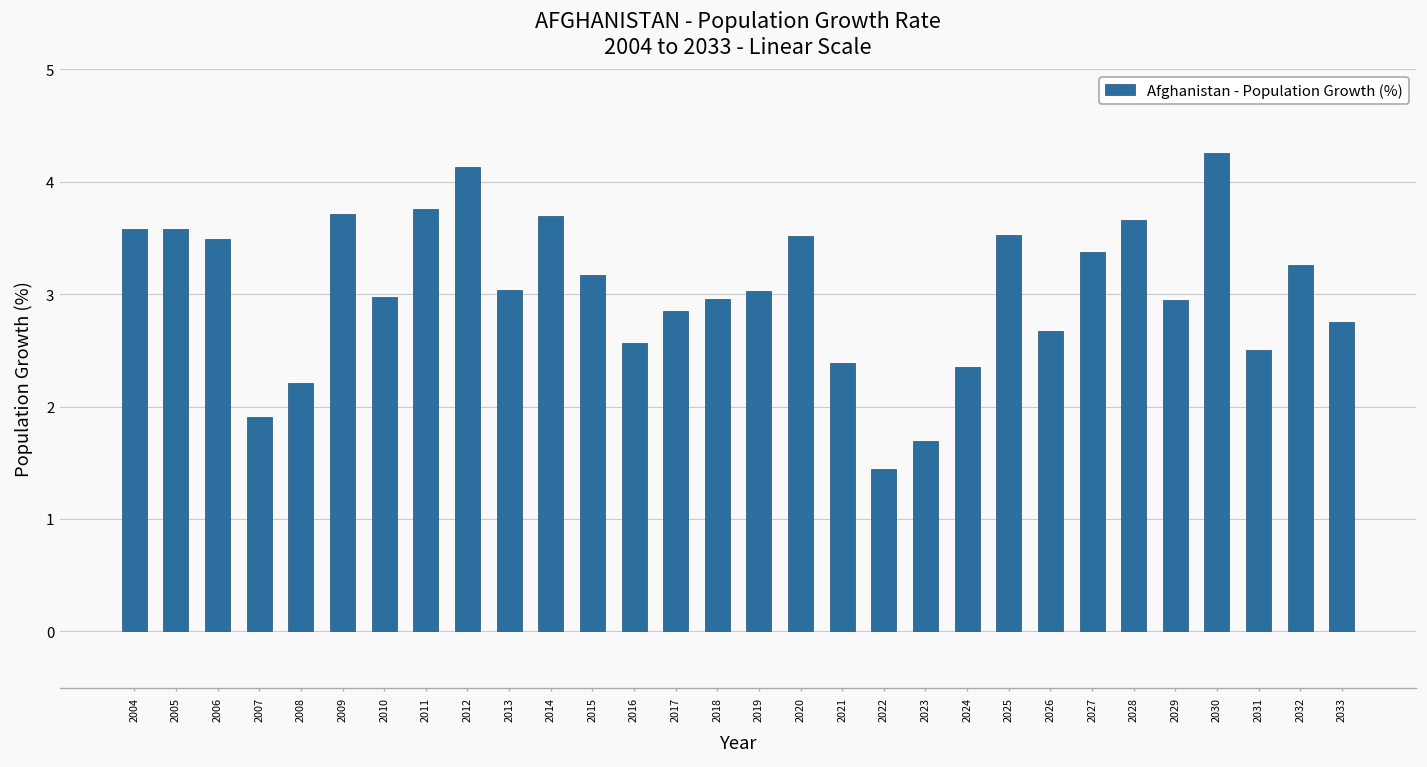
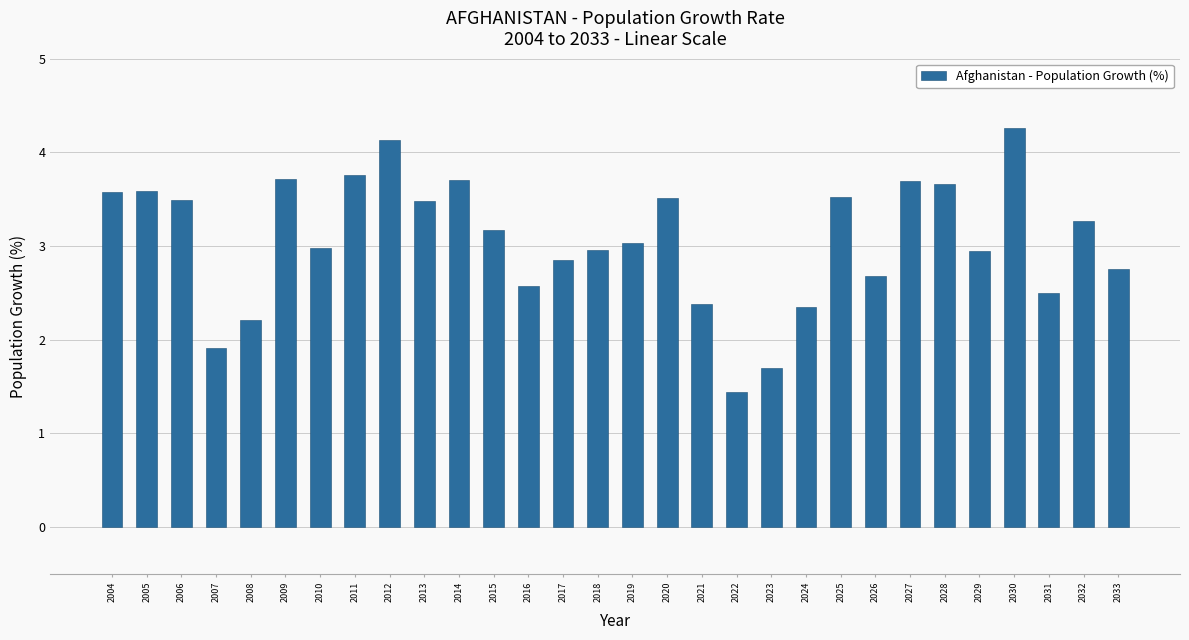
  {
    "2004": 3.6,
    "2005": 3.6,
    "2006": 3.5,
    "2007": 1.9,
    "2008": 2.2,
    "2009": 3.7,
    "2010": 3.0,
    "2011": 3.8,
    "2012": 4.1,
-   "2013": 3.0,
+   "2013": 3.5,
    "2014": 3.7,
    "2015": 3.2,
    "2016": 2.6,
    "2017": 2.8,
    "2018": 3.0,
    "2019": 3.0,
    "2020": 3.5,
    "2021": 2.4,
    "2022": 1.4,
    "2023": 1.7,
    "2024": 2.4,
    "2025": 3.5,
    "2026": 2.7,
-   "2027": 3.4,
+   "2027": 3.7,
    "2028": 3.7,
    "2029": 3.0,
    "2030": 4.3,
    "2031": 2.5,
    "2032": 3.3,
    "2033": 2.7
  }
